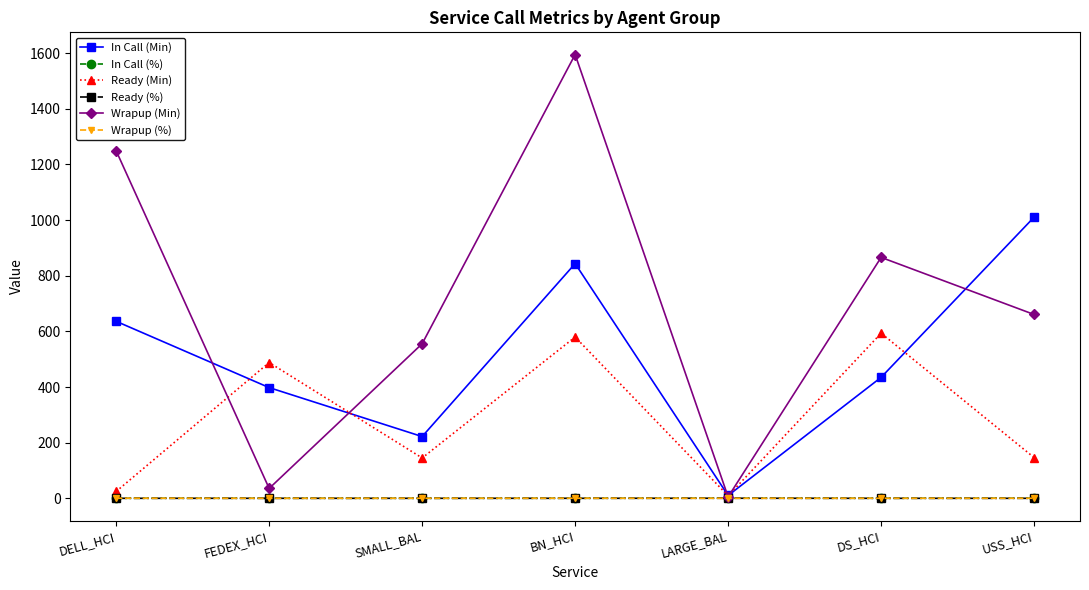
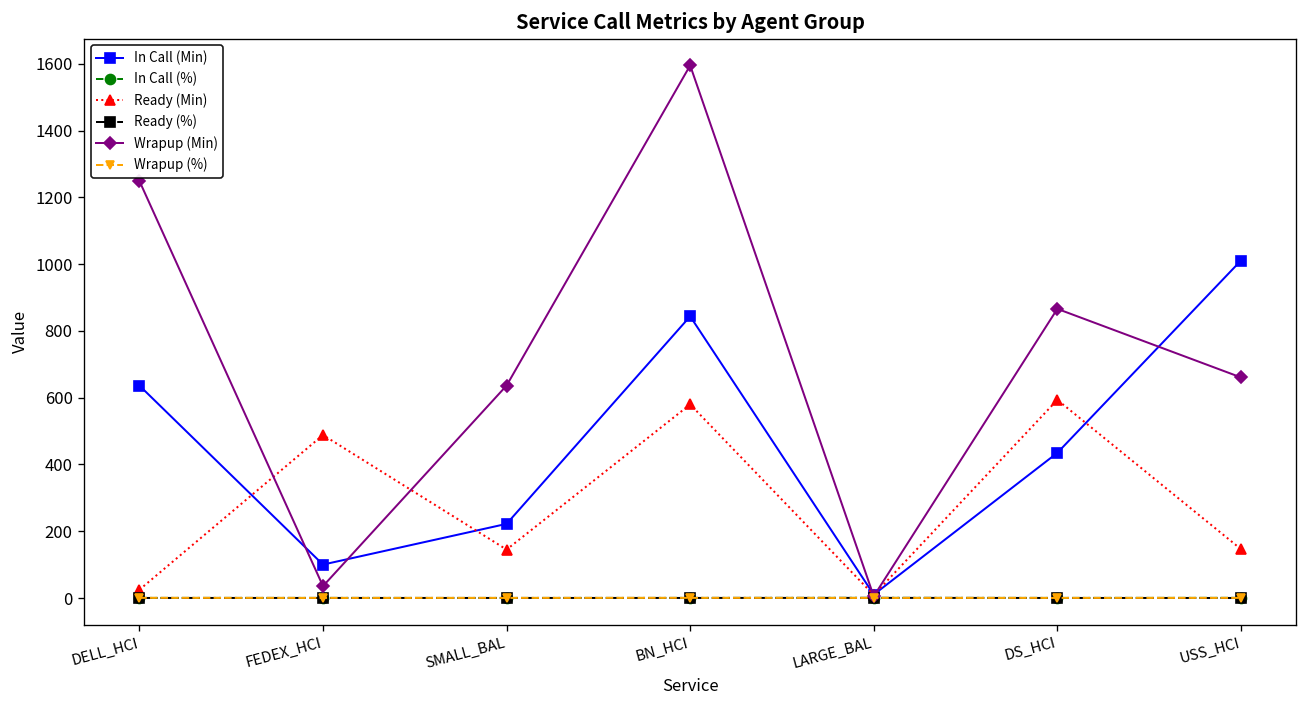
  {
    "In Call (Min)": {
      "DELL_HCI": 640,
-     "FEDEX_HCI": 400,
+     "FEDEX_HCI": 100,
      "SMALL_BAL": 220,
      "BN_HCI": 840,
      "DS_HCI": 430,
      "USS_HCI": 1010
    },
    "Wrapup (%)": {
      "DELL_HCI": 0,
      "FEDEX_HCI": 0,
      "SMALL_BAL": 0,
      "BN_HCI": 0,
      "DS_HCI": 0,
      "USS_HCI": 0
    },
    "Ready (Min)": {
      "DELL_HCI": 20,
      "FEDEX_HCI": 490,
      "SMALL_BAL": 150,
      "BN_HCI": 580,
      "DS_HCI": 590,
      "USS_HCI": 150
    },
    "Wrapup (Min)": {
      "DELL_HCI": 1250,
      "FEDEX_HCI": 40,
-     "SMALL_BAL": 560,
+     "SMALL_BAL": 640,
      "BN_HCI": 1600,
      "DS_HCI": 870,
      "USS_HCI": 660
    }
  }
